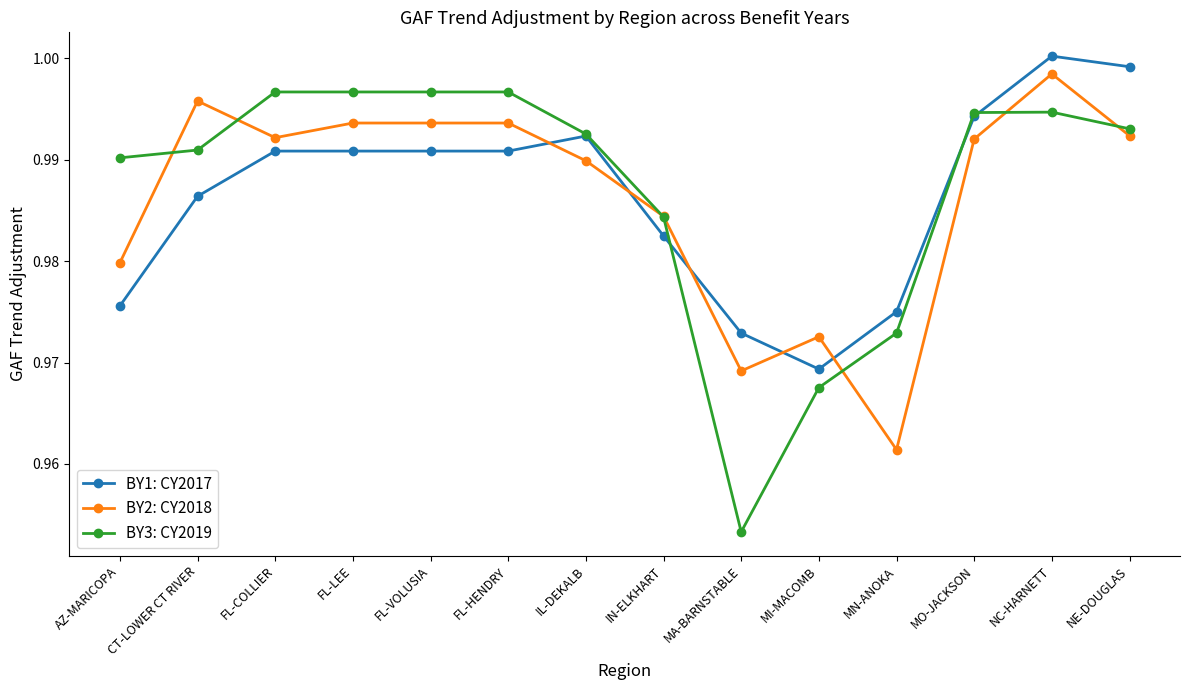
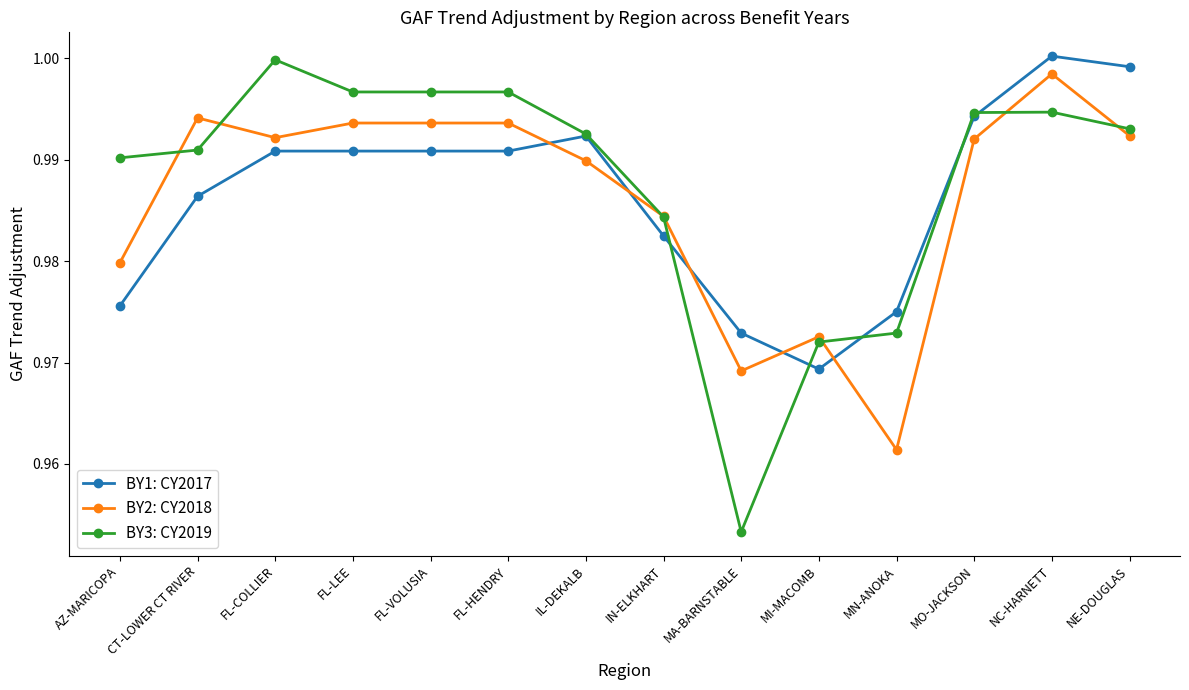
  {
    "BY1: CY2017": {
      "AZ-MARICOPA": 0.9756,
      "CT-LOWER CT RIVER": 0.9864,
      "FL-COLLIER": 0.9909,
      "FL-LEE": 0.9909,
      "FL-VOLUSIA": 0.9909,
      "FL-HENDRY": 0.9909,
      "IN-ELKHART": 0.9825,
      "MA-BARNSTABLE": 0.9729,
      "MI-MACOMB": 0.9694,
      "MN-ANOKA": 0.9750,
      "MO-JACKSON": 0.9943,
      "NC-HARNETT": 1.0002,
      "NE-DOUGLAS": 0.9992
    },
    "BY2: CY2018": {
      "AZ-MARICOPA": 0.9798,
-     "CT-LOWER CT RIVER": 0.9958,
+     "CT-LOWER CT RIVER": 0.9941,
      "FL-COLLIER": 0.9922,
      "FL-LEE": 0.9936,
      "FL-VOLUSIA": 0.9936,
      "FL-HENDRY": 0.9936,
      "IL-DEKALB": 0.9899,
      "MA-BARNSTABLE": 0.9692,
      "MI-MACOMB": 0.9725,
      "MN-ANOKA": 0.9614,
      "MO-JACKSON": 0.9920,
      "NC-HARNETT": 0.9985,
      "NE-DOUGLAS": 0.9924
    },
    "BY3: CY2019": {
      "AZ-MARICOPA": 0.9902,
      "CT-LOWER CT RIVER": 0.9910,
-     "FL-COLLIER": 0.9967,
+     "FL-COLLIER": 0.9999,
      "FL-LEE": 0.9967,
      "FL-VOLUSIA": 0.9967,
      "FL-HENDRY": 0.9967,
      "MA-BARNSTABLE": 0.9533,
-     "MI-MACOMB": 0.9675,
+     "MI-MACOMB": 0.9720,
      "MN-ANOKA": 0.9729,
      "MO-JACKSON": 0.9947,
      "NC-HARNETT": 0.9947,
      "NE-DOUGLAS": 0.9931
    }
  }
